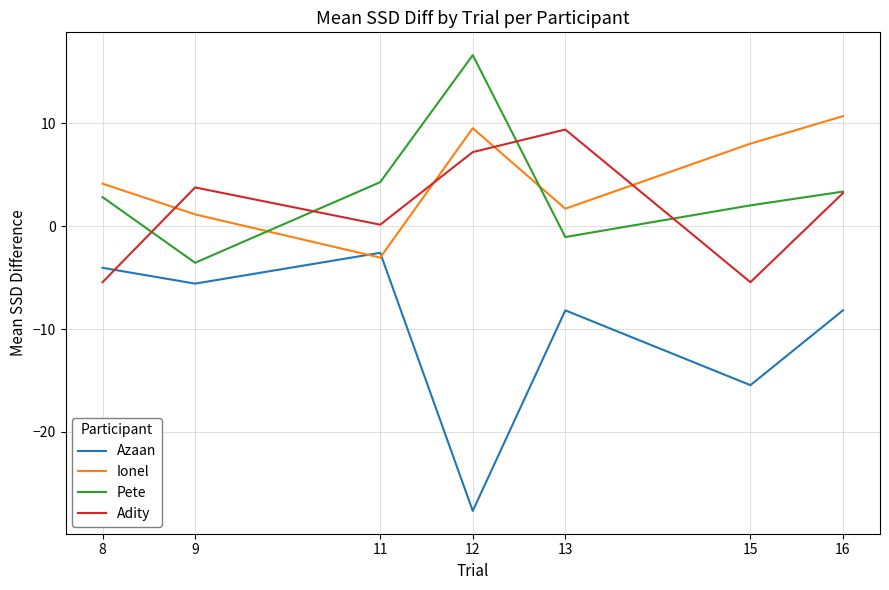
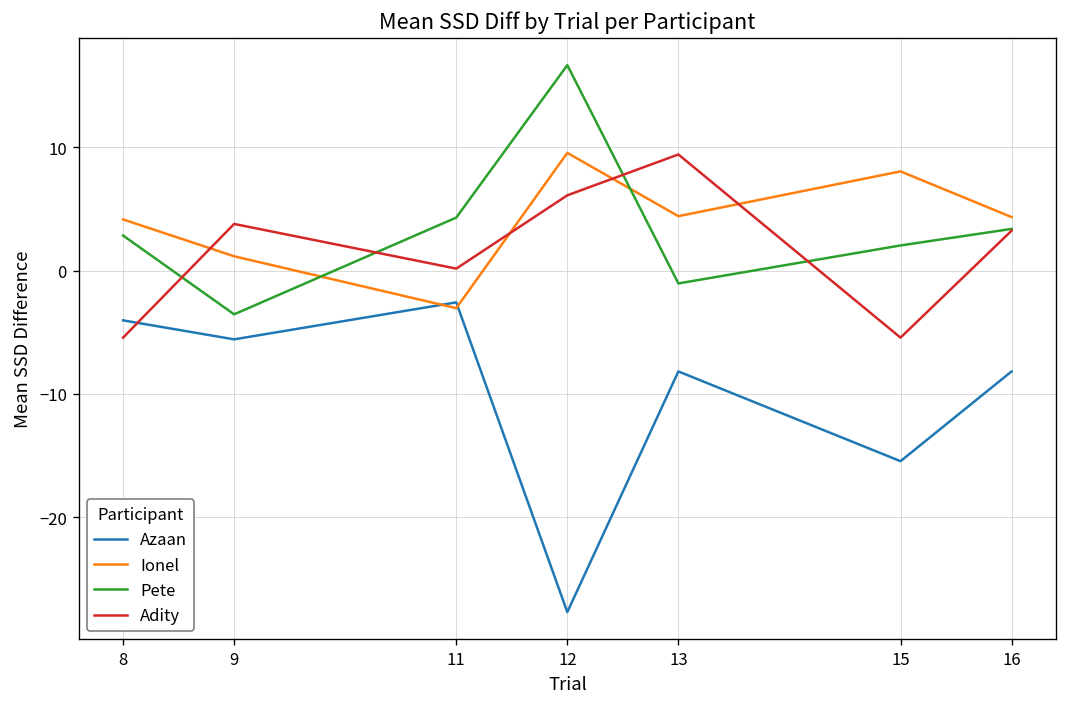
  {
    "Azaan": {
      "8": -4.0,
      "9": -5.6,
      "11": -2.6,
      "12": -27.7,
      "13": -8.2,
      "15": -15.4,
      "16": -8.2
    },
    "Ionel": {
      "8": 4.1,
      "9": 1.2,
      "11": -3.0,
      "12": 9.5,
-     "13": 1.7,
+     "13": 4.4,
      "15": 8.0,
-     "16": 10.7
+     "16": 4.3
    },
    "Pete": {
      "8": 2.8,
      "9": -3.5,
      "11": 4.3,
      "12": 16.6,
      "13": -1.0,
      "15": 2.0
    },
    "Adity": {
      "8": -5.4,
      "9": 3.8,
      "11": 0.2,
-     "12": 7.2,
+     "12": 6.1,
      "13": 9.4,
      "15": -5.4
    }
  }
